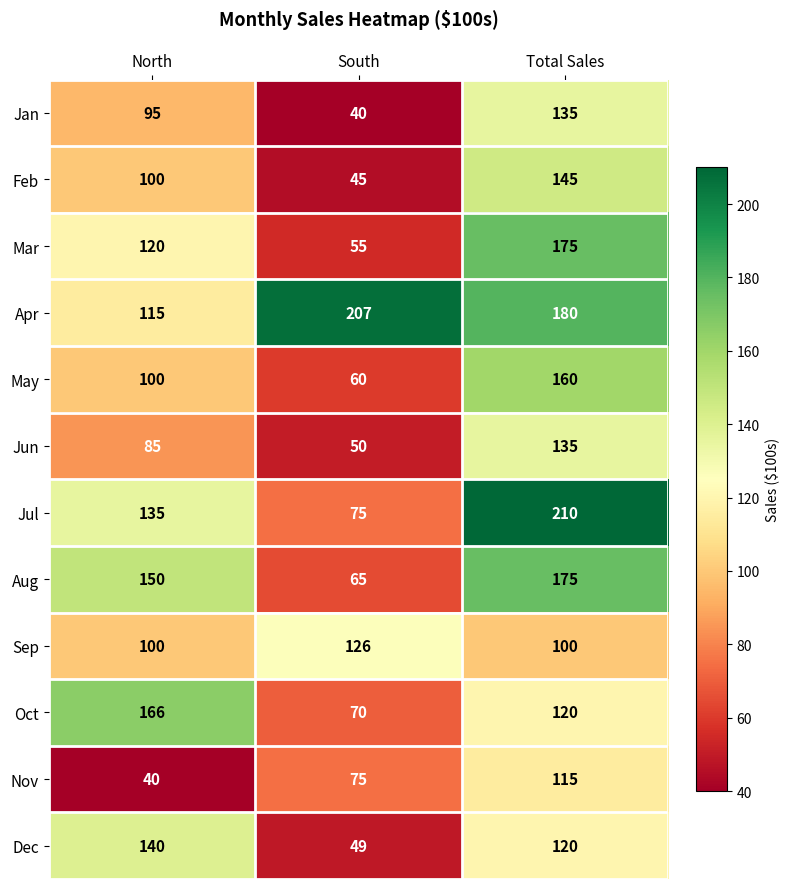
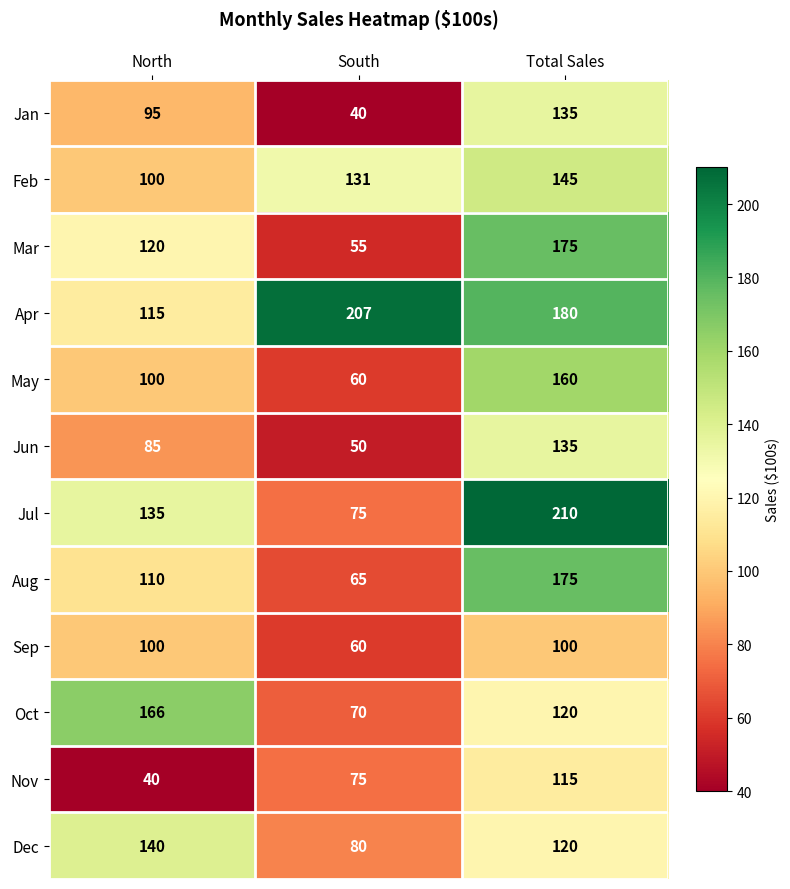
  {
    "Jan": {
      "North": 95,
      "South": 40,
      "Total Sales": 135
    },
    "Feb": {
      "North": 100,
-     "South": 45,
+     "South": 131,
      "Total Sales": 145
    },
    "Mar": {
      "North": 120,
      "South": 55,
      "Total Sales": 175
    },
    "Apr": {
      "North": 115,
      "South": 207,
      "Total Sales": 180
    },
    "May": {
      "North": 100,
      "South": 60,
      "Total Sales": 160
    },
    "Jun": {
      "North": 85,
      "South": 50,
      "Total Sales": 135
    },
    "Jul": {
      "North": 135,
      "South": 75,
      "Total Sales": 210
    },
    "Aug": {
-     "North": 150,
+     "North": 110,
      "South": 65,
      "Total Sales": 175
    },
    "Sep": {
      "North": 100,
-     "South": 126,
+     "South": 60,
      "Total Sales": 100
    },
    "Oct": {
      "North": 166,
      "South": 70,
      "Total Sales": 120
    },
    "Nov": {
      "North": 40,
      "South": 75,
      "Total Sales": 115
    },
    "Dec": {
      "North": 140,
-     "South": 49,
+     "South": 80,
      "Total Sales": 120
    }
  }
